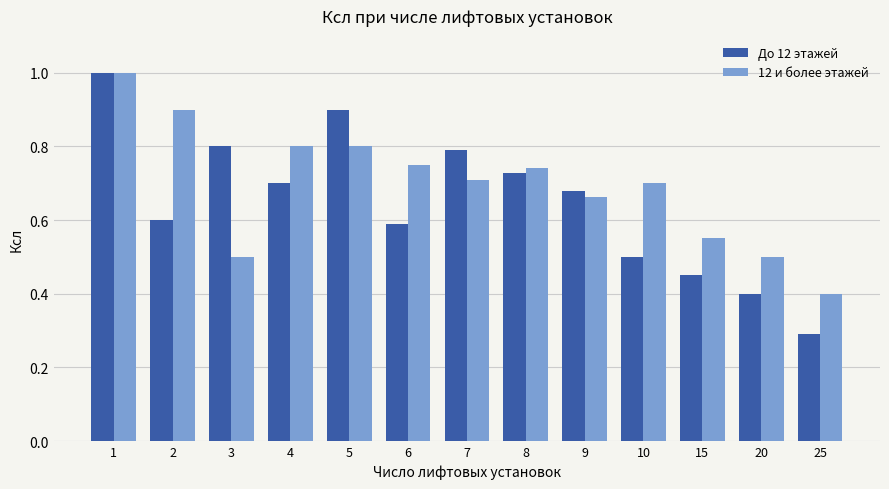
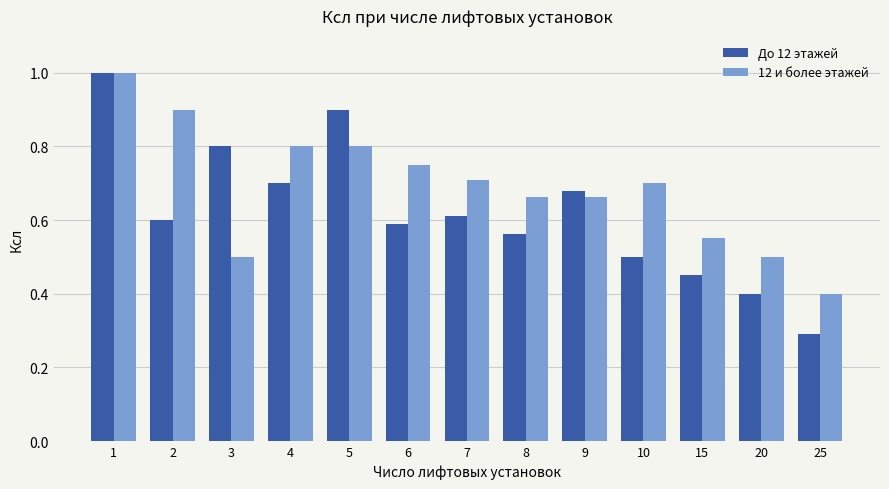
  {
    "До 12 этажей": {
      "1": 1.00,
      "2": 0.60,
      "3": 0.80,
      "4": 0.70,
      "5": 0.90,
      "6": 0.59,
-     "7": 0.79,
-     "8": 0.73,
+     "7": 0.61,
+     "8": 0.56,
      "9": 0.68,
      "10": 0.50,
      "15": 0.45,
      "20": 0.40,
      "25": 0.29
    },
    "12 и более этажей": {
      "1": 1.00,
      "2": 0.90,
      "3": 0.50,
      "4": 0.80,
      "5": 0.80,
      "6": 0.75,
      "7": 0.71,
-     "8": 0.74,
+     "8": 0.66,
      "9": 0.66,
      "10": 0.70,
      "15": 0.55,
      "20": 0.50,
      "25": 0.40
    }
  }
